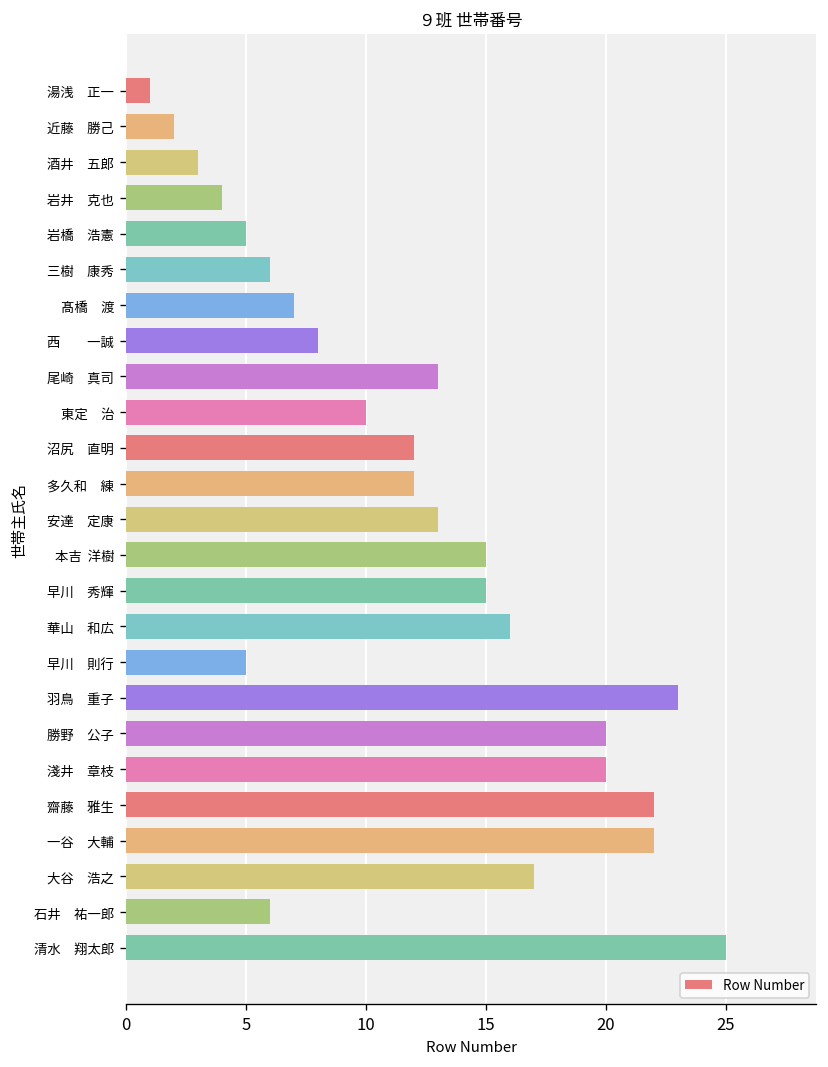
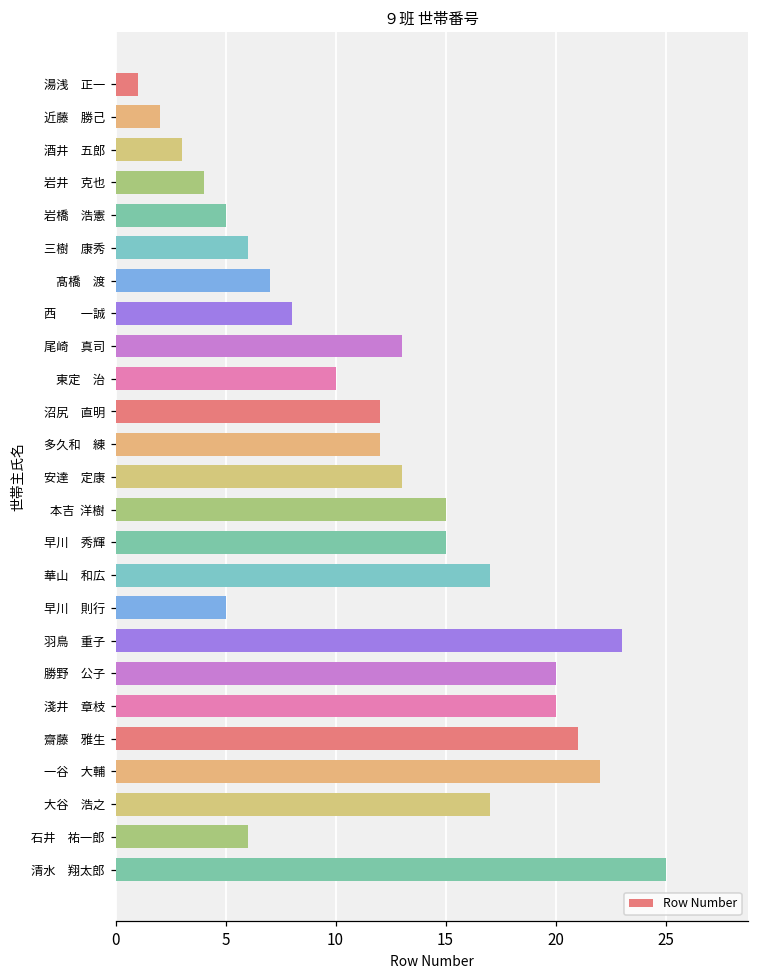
  {
    "湯浅 正一": 1,
    "近藤 勝己": 2,
    "酒井 五郎": 3,
    "岩井 克也": 4,
    "岩橋 浩憲": 5,
    "三樹 康秀": 6,
    "髙橋 渡": 7,
    "西 一誠": 8,
    "尾崎 真司": 13,
    "東定 治": 10,
    "沼尻 直明": 12,
    "多久和 練": 12,
    "安達 定康": 13,
    "本吉 洋樹": 15,
    "早川 秀輝": 15,
-   "華山 和広": 16,
+   "華山 和広": 17,
    "早川 則行": 5,
    "羽鳥 重子": 23,
    "勝野 公子": 20,
    "淺井 章枝": 20,
-   "齋藤 雅生": 22,
+   "齋藤 雅生": 21,
    "一谷 大輔": 22,
    "大谷 浩之": 17,
    "石井 祐一郎": 6,
    "清水 翔太郎": 25
  }
